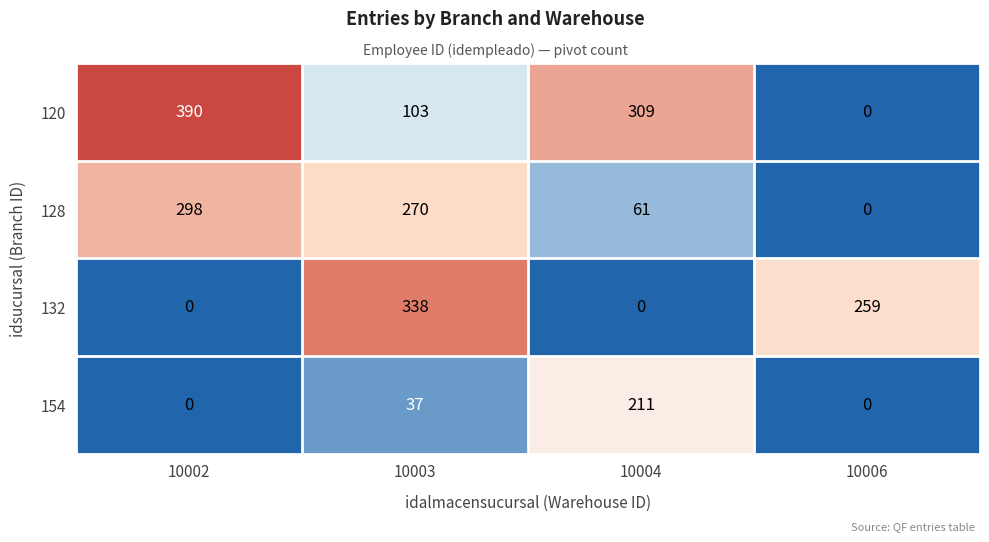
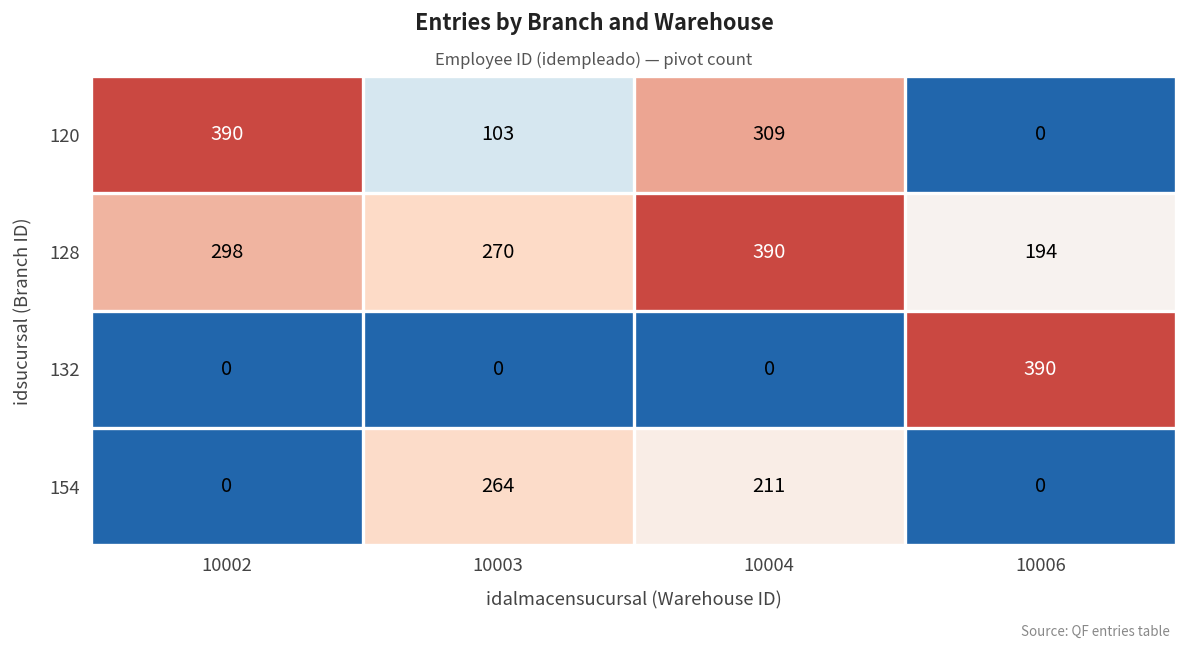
  {
    "120": {
      "10002": 390,
      "10003": 103,
      "10004": 309,
      "10006": 0
    },
    "128": {
      "10002": 298,
      "10003": 270,
-     "10004": 61,
-     "10006": 0
+     "10004": 390,
+     "10006": 194
    },
    "132": {
      "10002": 0,
-     "10003": 338,
+     "10003": 0,
      "10004": 0,
-     "10006": 259
+     "10006": 390
    },
    "154": {
      "10002": 0,
-     "10003": 37,
+     "10003": 264,
      "10004": 211,
      "10006": 0
    }
  }
